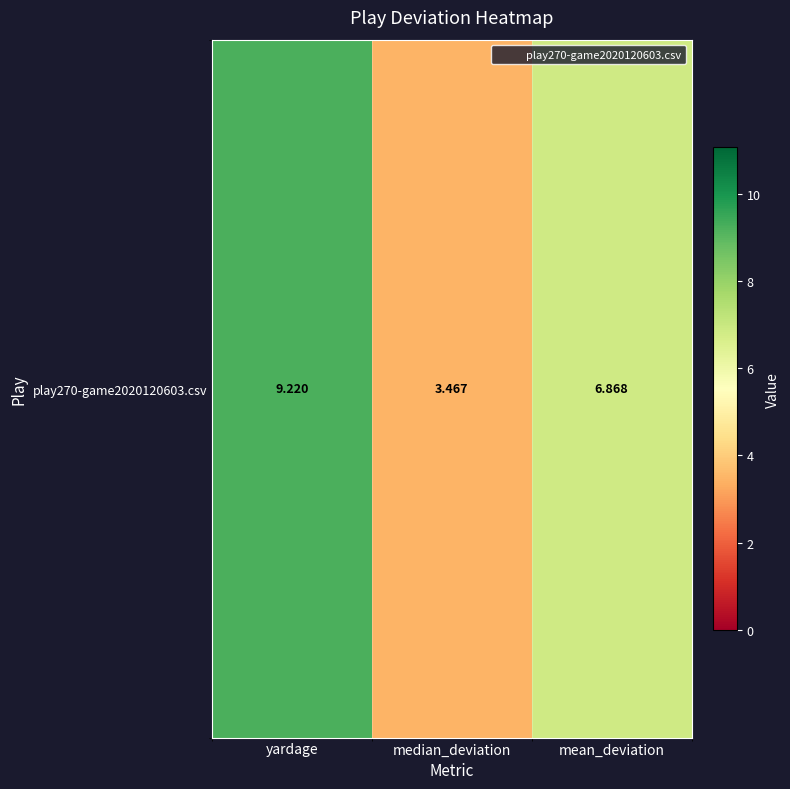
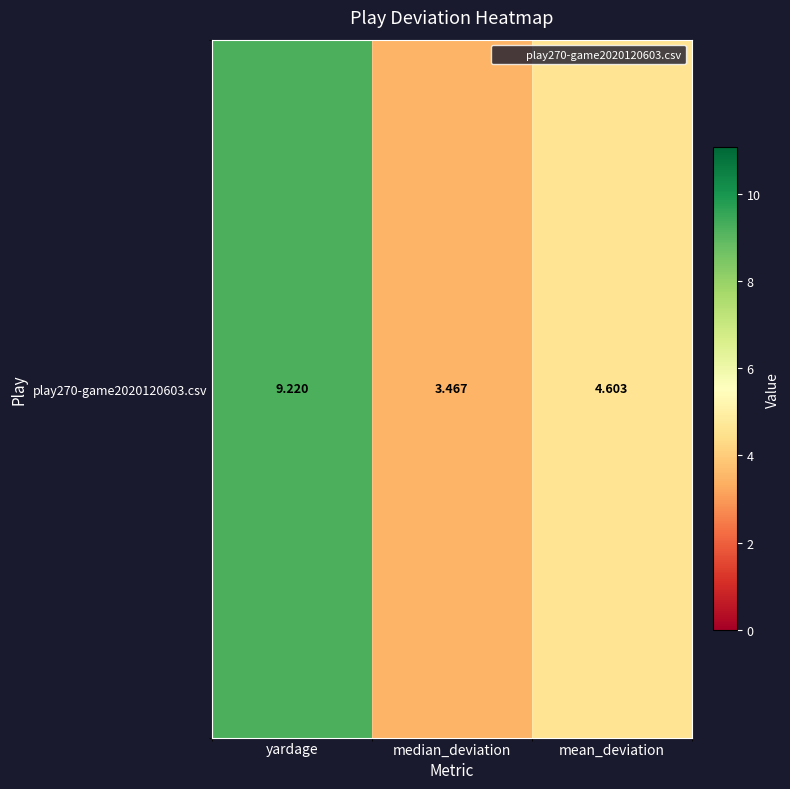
  {
    "play270-game2020120603.csv": {
      "yardage": 9.220,
      "median_deviation": 3.467,
-     "mean_deviation": 6.868
+     "mean_deviation": 4.603
    }
  }
